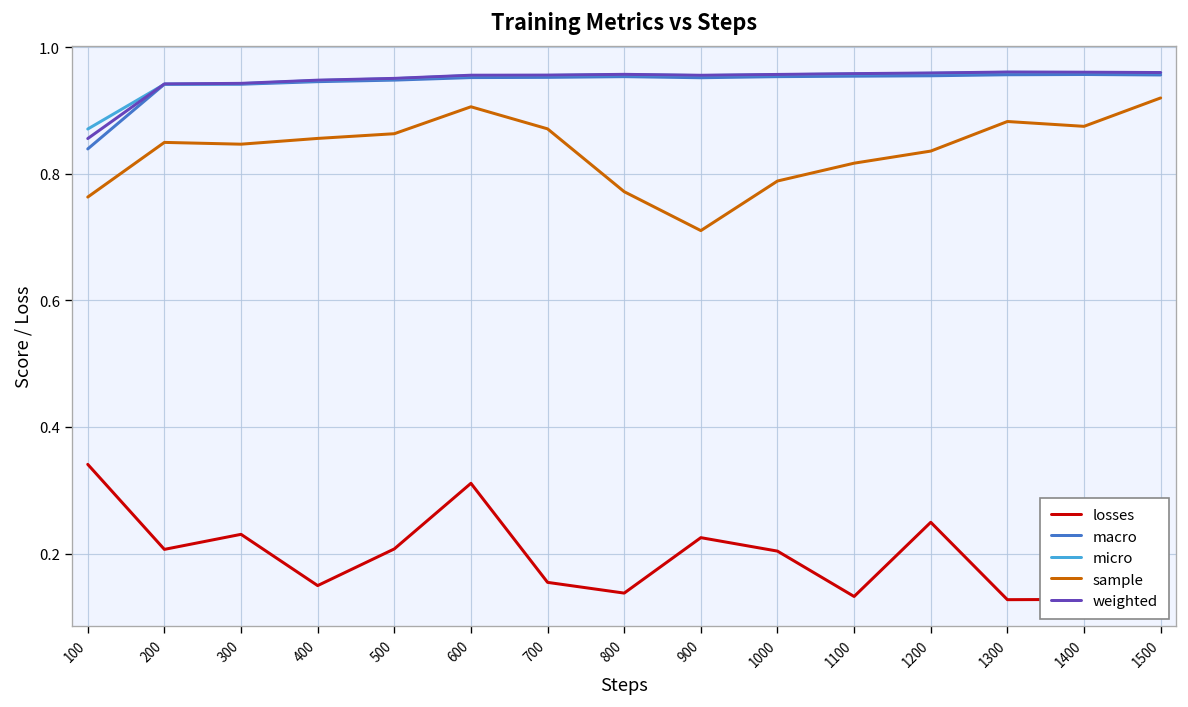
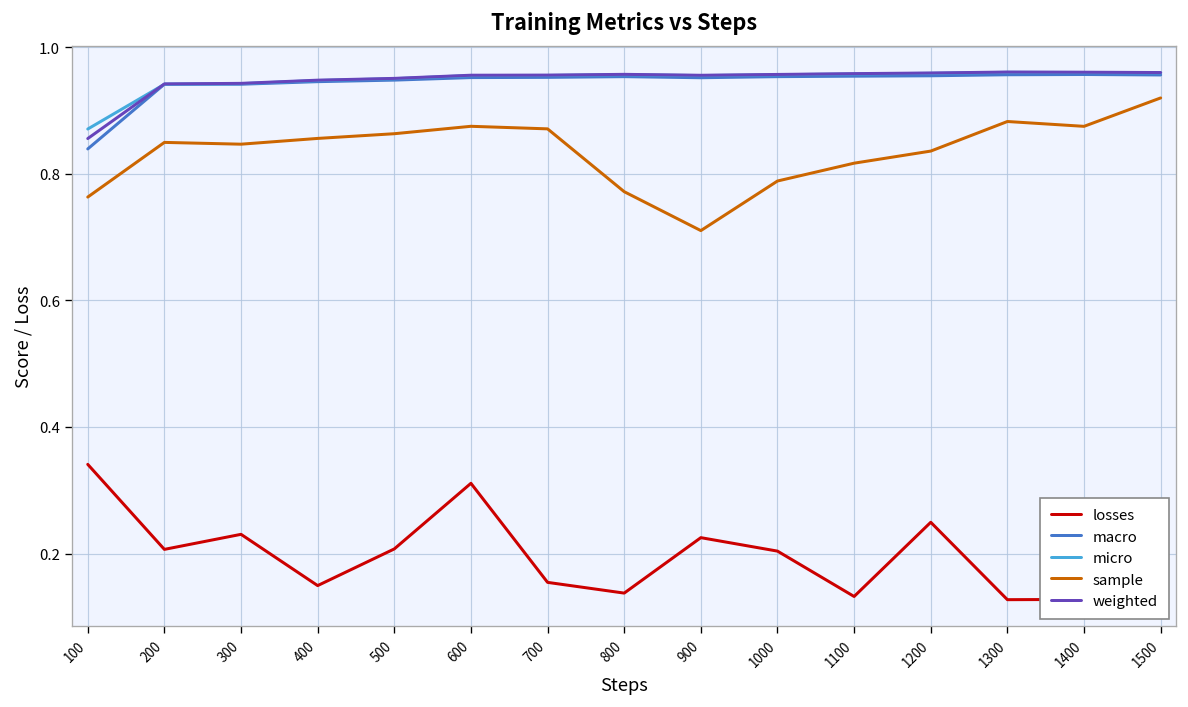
  {
    "losses": {
      "100": 0.34,
      "200": 0.21,
      "300": 0.23,
      "400": 0.15,
      "500": 0.21,
      "600": 0.31,
      "700": 0.15,
      "800": 0.14,
      "900": 0.23,
      "1000": 0.20,
      "1100": 0.13,
      "1200": 0.25,
      "1300": 0.13
    },
    "sample": {
      "100": 0.76,
      "200": 0.85,
      "300": 0.85,
      "400": 0.86,
      "500": 0.86,
-     "600": 0.91,
+     "600": 0.87,
      "700": 0.87,
      "800": 0.77,
      "900": 0.71,
      "1000": 0.79,
      "1100": 0.82,
      "1200": 0.84,
      "1300": 0.88,
      "1400": 0.87,
      "1500": 0.92
    },
    "weighted": {
      "100": 0.86
    }
  }
